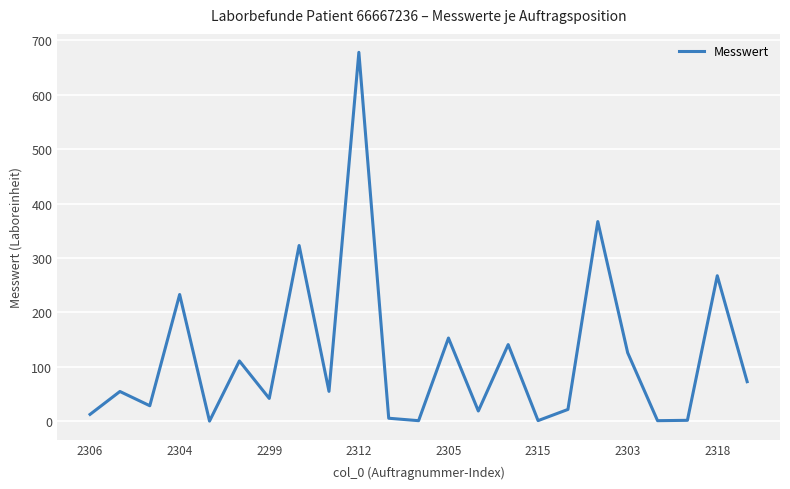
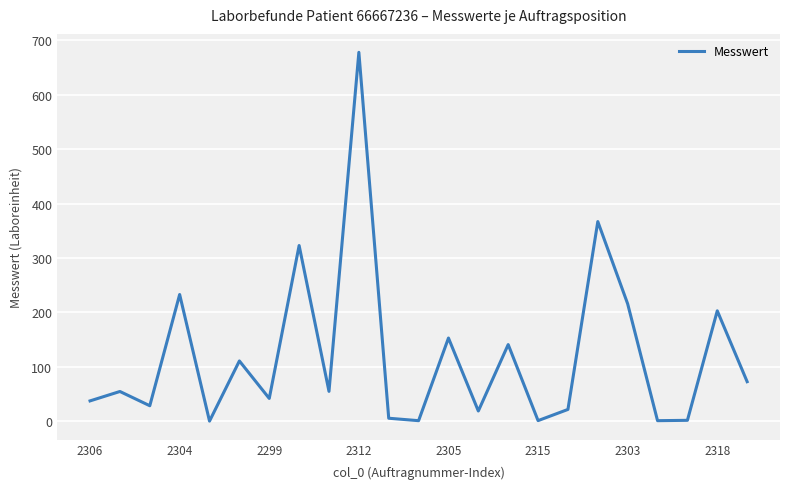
  {
-   "2306": 10,
+   "2306": 40,
    "2304": 230,
    "2299": 40,
    "2312": 680,
    "2305": 150,
    "2315": 0,
-   "2303": 130,
-   "2318": 270
+   "2303": 220,
+   "2318": 200
  }
